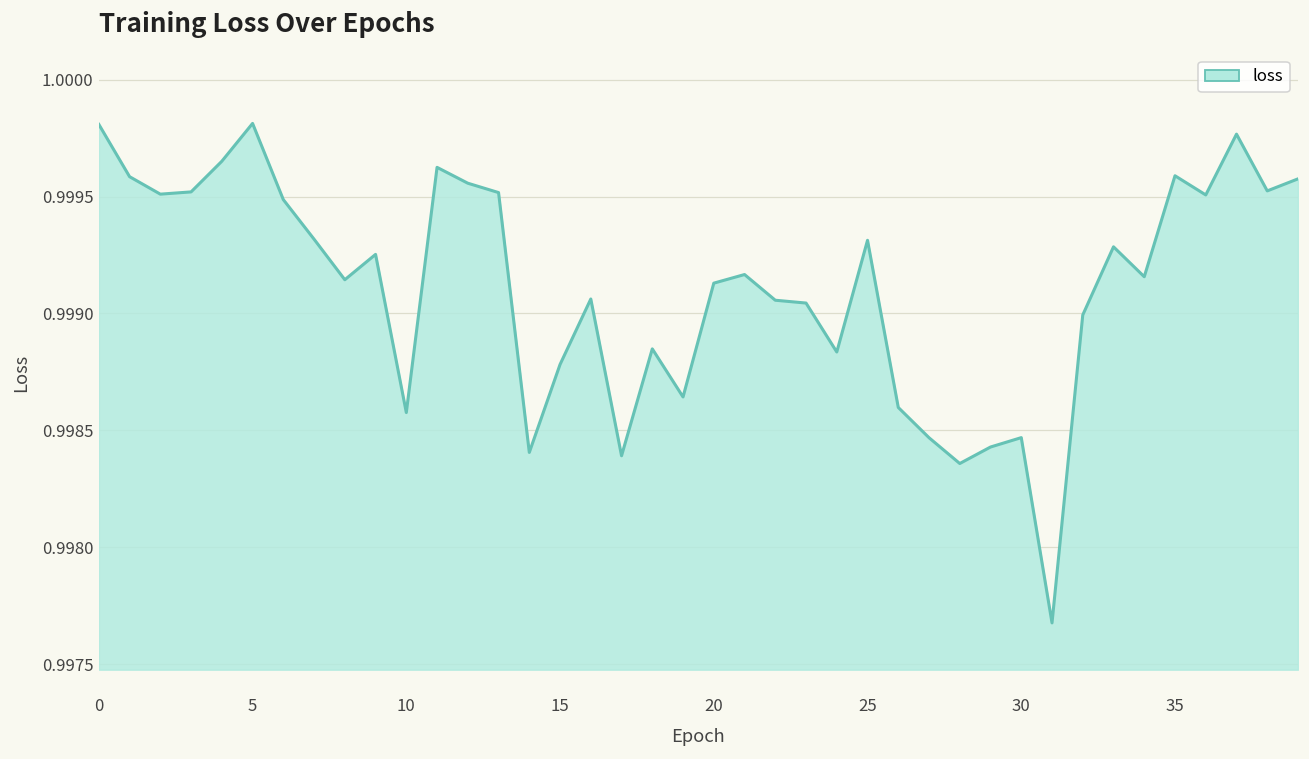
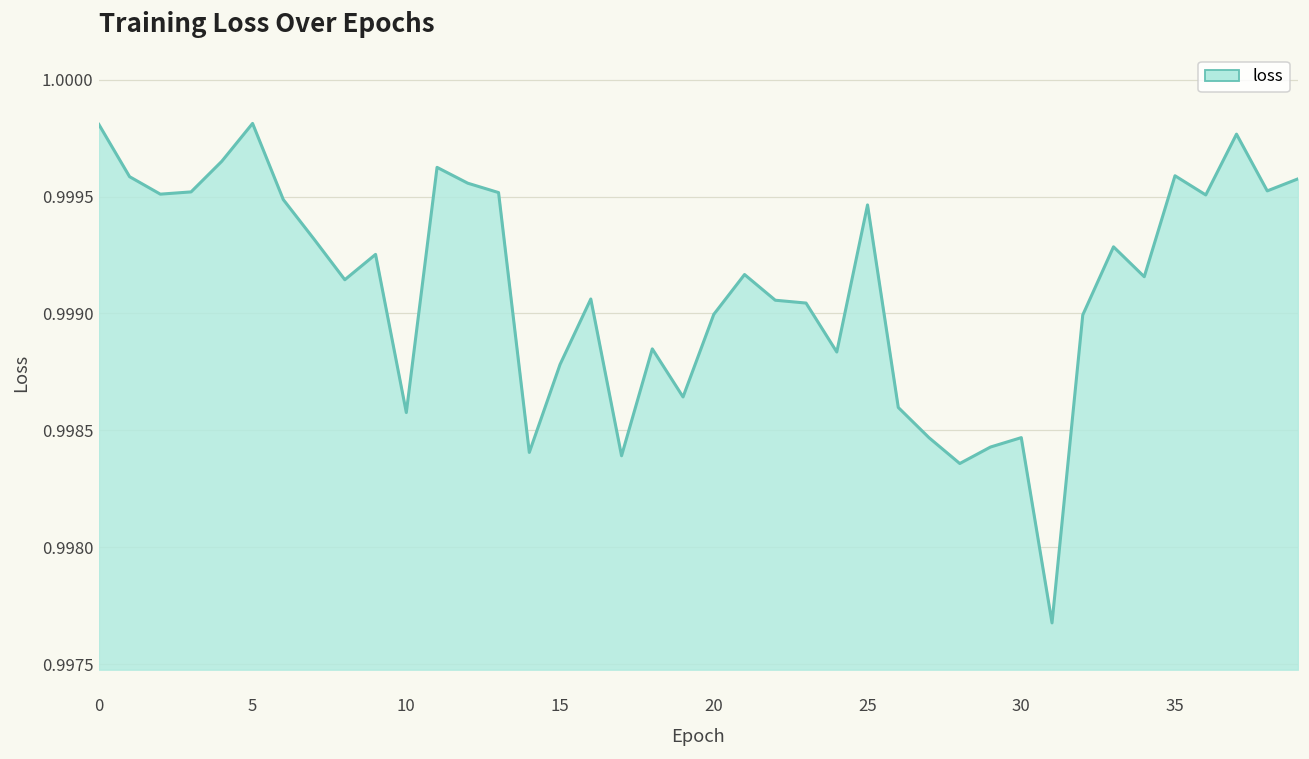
  {
    "0": 0.99981,
    "5": 0.99981,
    "10": 0.99858,
    "15": 0.99878,
-   "20": 0.99913,
-   "25": 0.99931,
+   "20": 0.99900,
+   "25": 0.99946,
    "30": 0.99847,
    "35": 0.99959
  }
